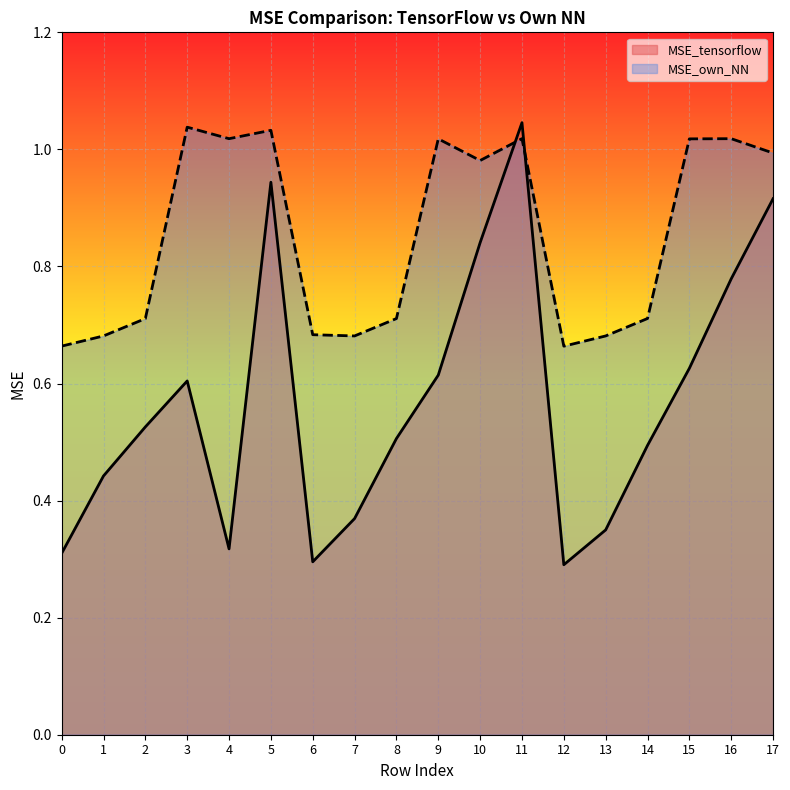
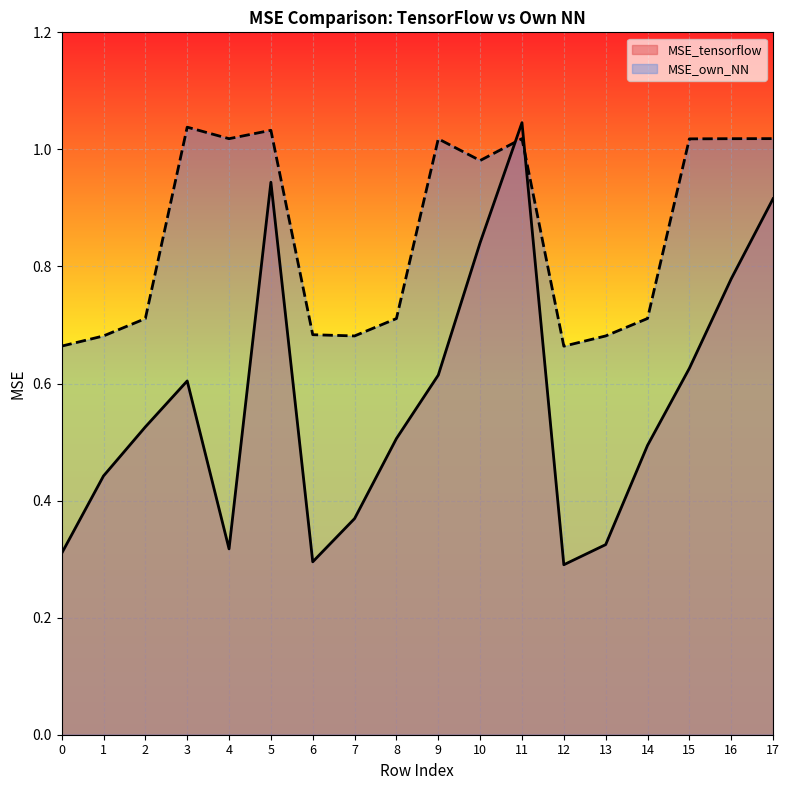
  {
    "MSE_tensorflow": {
      "0": 0.31,
      "1": 0.44,
      "2": 0.53,
      "3": 0.60,
      "4": 0.32,
      "5": 0.94,
      "6": 0.30,
      "7": 0.37,
      "8": 0.51,
      "9": 0.61,
      "10": 0.84,
      "11": 1.05,
      "12": 0.29,
-     "13": 0.35,
+     "13": 0.32,
      "14": 0.49,
      "15": 0.63,
      "16": 0.78,
      "17": 0.92
    },
    "MSE_own_NN": {
      "0": 0.66,
      "1": 0.68,
      "2": 0.71,
      "3": 1.04,
      "4": 1.02,
      "5": 1.03,
      "6": 0.68,
      "7": 0.68,
      "8": 0.71,
      "9": 1.02,
      "10": 0.98,
      "11": 1.02,
      "12": 0.66,
      "13": 0.68,
      "14": 0.71,
      "15": 1.02,
      "16": 1.02,
-     "17": 0.99
+     "17": 1.02
    }
  }
